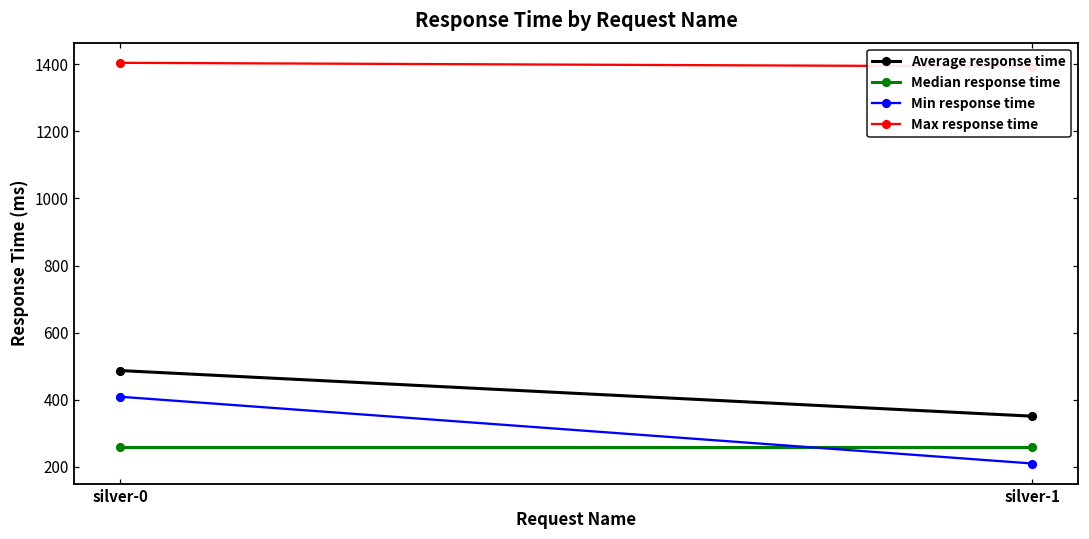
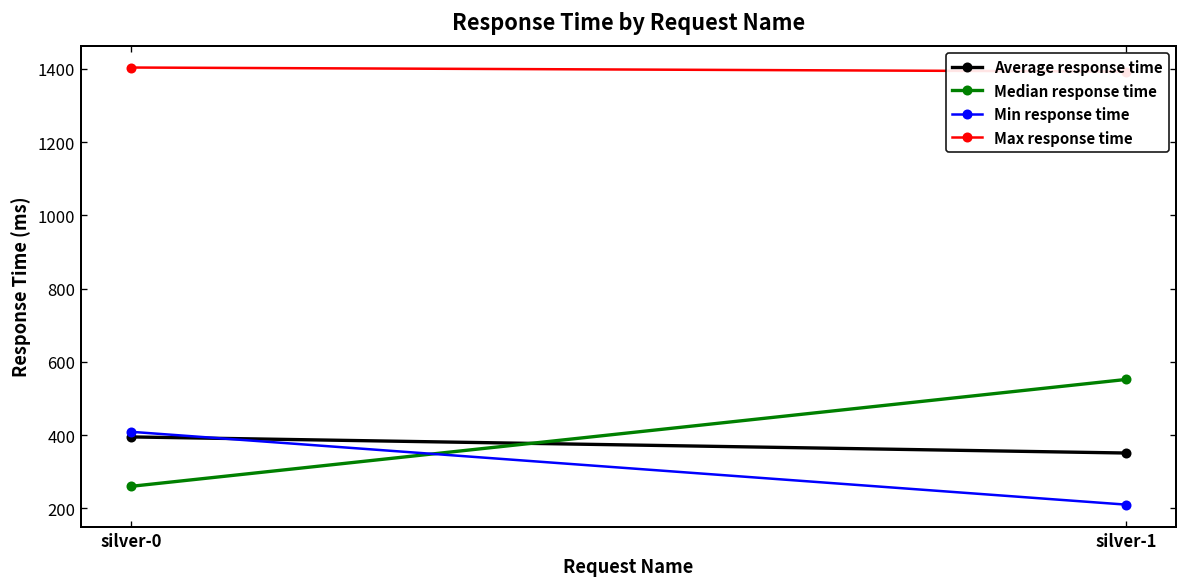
  {
    "Average response time": {
-     "silver-0": 490,
+     "silver-0": 400,
      "silver-1": 350
    },
    "Median response time": {
      "silver-0": 260,
-     "silver-1": 260
+     "silver-1": 550
    },
    "Min response time": {
      "silver-0": 410,
      "silver-1": 210
    },
    "Max response time": {
      "silver-0": 1400
    }
  }
